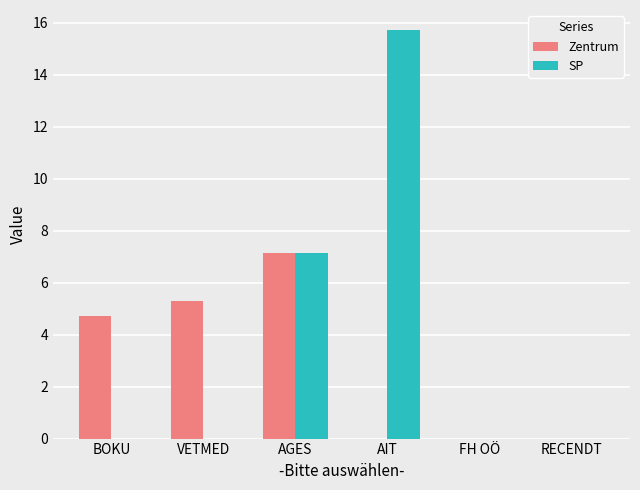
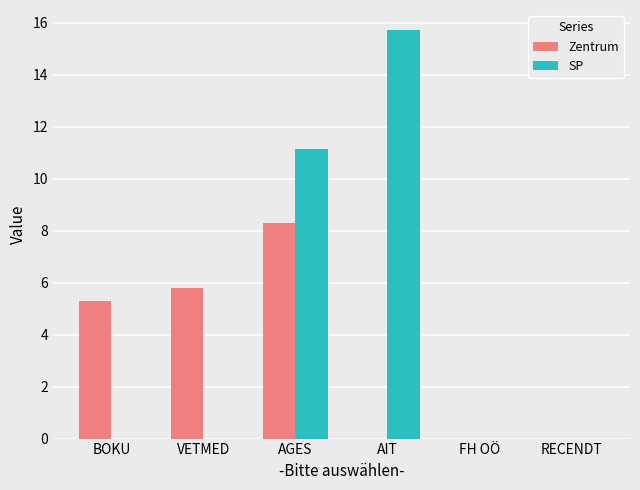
  {
    "Zentrum": {
-     "BOKU": 4.7,
-     "VETMED": 5.3,
-     "AGES": 7.1,
+     "BOKU": 5.3,
+     "VETMED": 5.8,
+     "AGES": 8.3,
      "AIT": 0.0,
      "FH OÖ": 0.0,
      "RECENDT": 0.0
    },
    "SP": {
      "BOKU": 0.0,
      "VETMED": 0.0,
-     "AGES": 7.1,
+     "AGES": 11.1,
      "AIT": 15.7,
      "FH OÖ": 0.0,
      "RECENDT": 0.0
    }
  }
